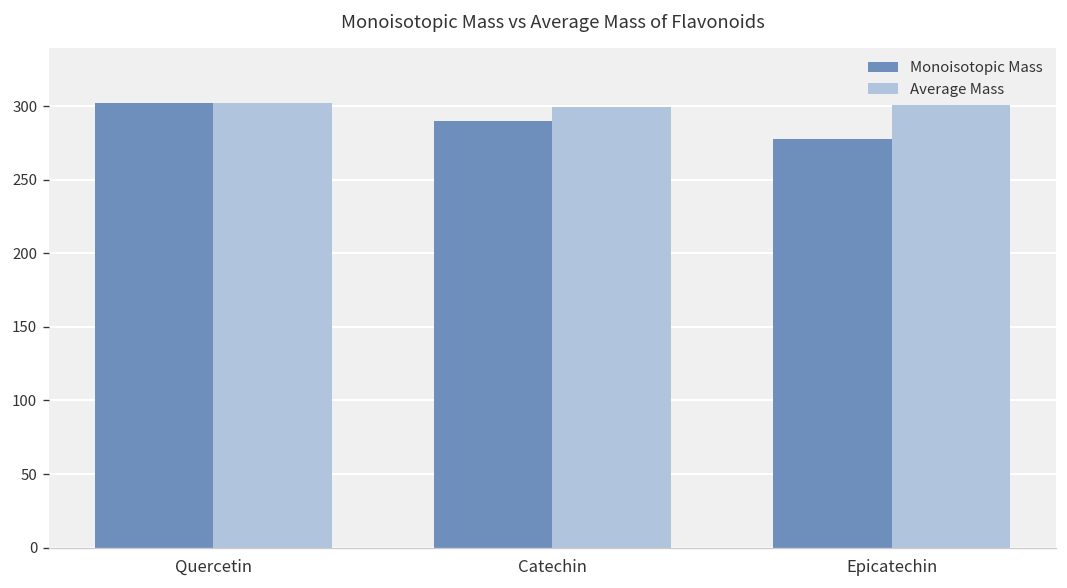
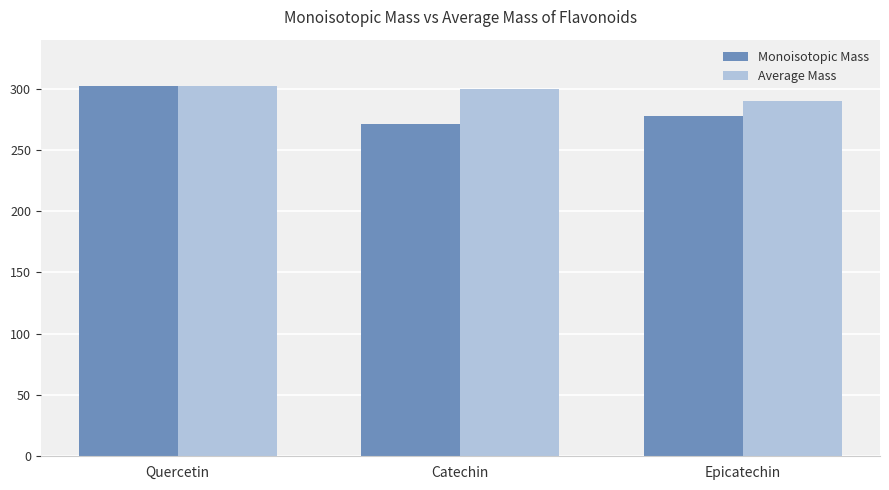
  {
    "Monoisotopic Mass": {
      "Quercetin": 302,
-     "Catechin": 290,
+     "Catechin": 271,
      "Epicatechin": 278
    },
    "Average Mass": {
      "Quercetin": 302,
      "Catechin": 300,
-     "Epicatechin": 301
+     "Epicatechin": 290
    }
  }
